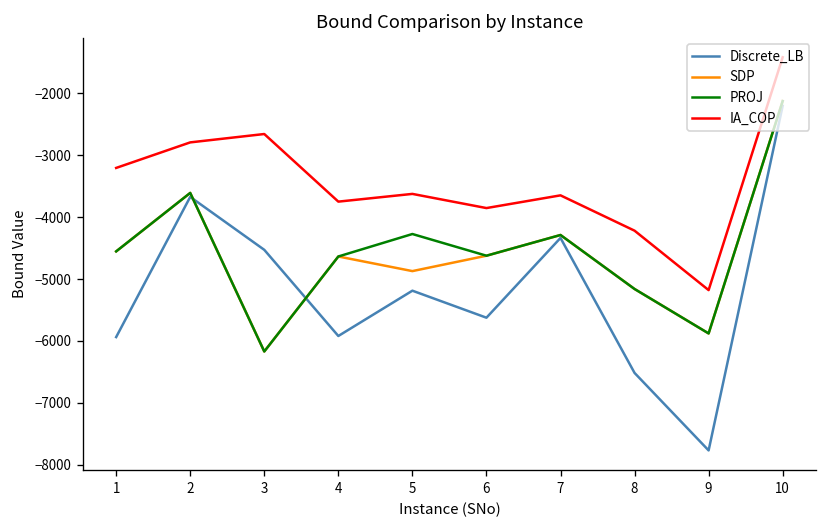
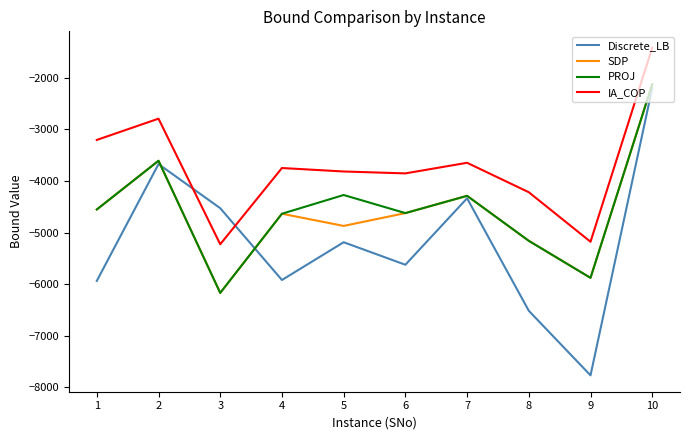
  {
    "Discrete_LB": {
      "1": -5900,
      "2": -3700,
      "3": -4500,
      "4": -5900,
      "5": -5200,
      "6": -5600,
      "8": -6500,
      "9": -7800
    },
    "SDP": {
      "5": -4900
    },
    "PROJ": {
      "5": -4300
    },
    "IA_COP": {
      "1": -3200,
      "2": -2800,
-     "3": -2700,
+     "3": -5200,
      "4": -3700,
-     "5": -3600,
+     "5": -3800,
      "6": -3900,
      "7": -3600,
      "8": -4200,
      "9": -5200
    }
  }
